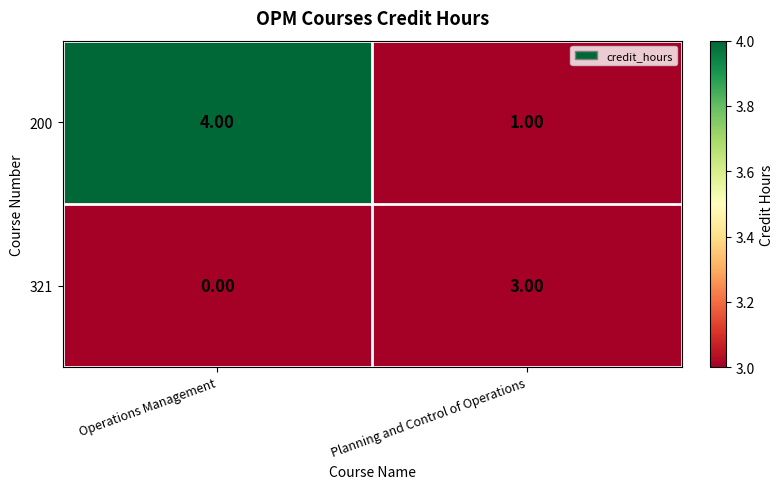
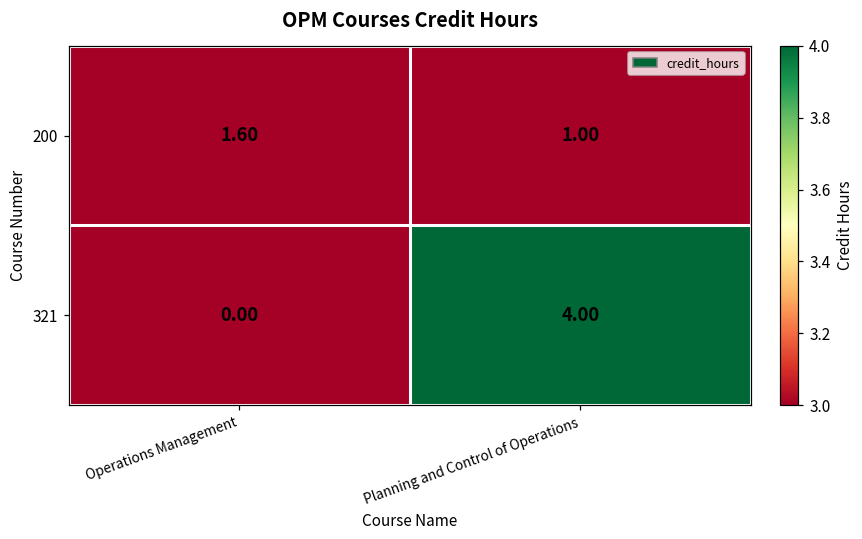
  {
    "200": {
-     "Operations Management": 4.00,
+     "Operations Management": 1.60,
      "Planning and Control of Operations": 1.00
    },
    "321": {
      "Operations Management": 0.00,
-     "Planning and Control of Operations": 3.00
+     "Planning and Control of Operations": 4.00
    }
  }
